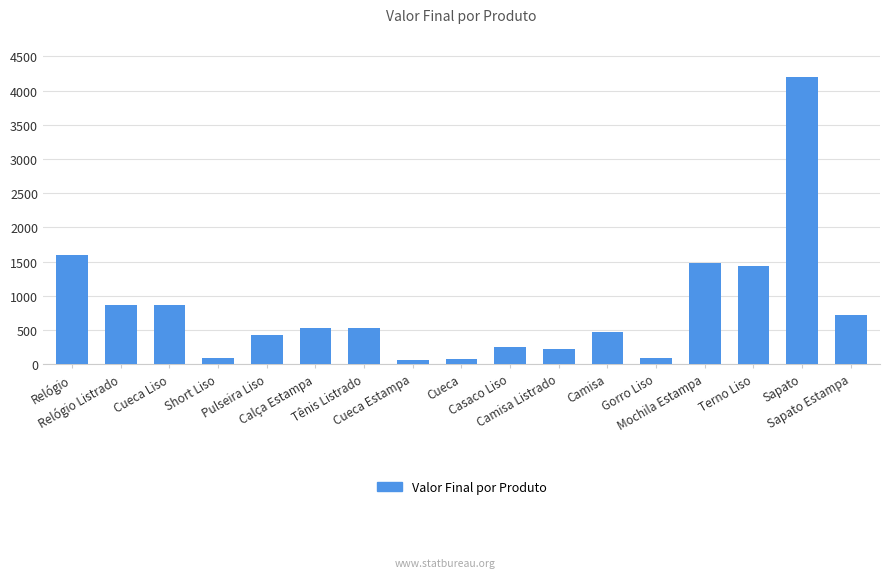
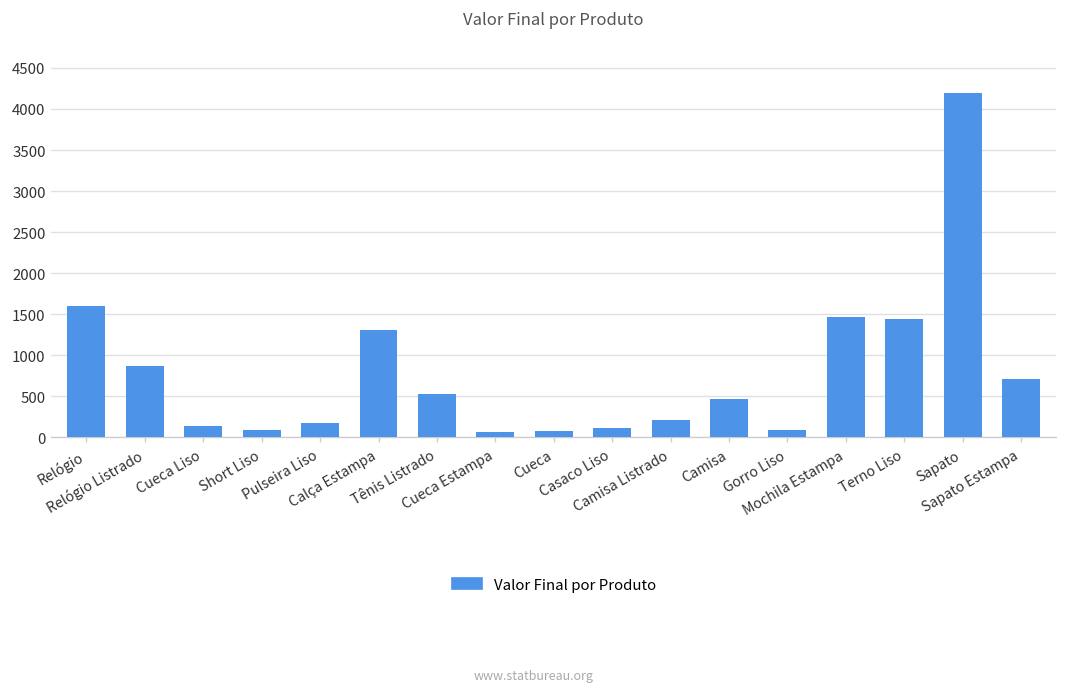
  {
    "Relógio": 1600,
    "Relógio Listrado": 900,
-   "Cueca Liso": 900,
+   "Cueca Liso": 100,
    "Short Liso": 100,
-   "Pulseira Liso": 400,
-   "Calça Estampa": 500,
+   "Pulseira Liso": 200,
+   "Calça Estampa": 1300,
    "Tênis Listrado": 500,
    "Cueca Estampa": 100,
    "Cueca": 100,
-   "Casaco Liso": 300,
+   "Casaco Liso": 100,
    "Camisa Listrado": 200,
    "Camisa": 500,
    "Gorro Liso": 100,
    "Mochila Estampa": 1500,
    "Terno Liso": 1400,
    "Sapato": 4200,
    "Sapato Estampa": 700
  }
